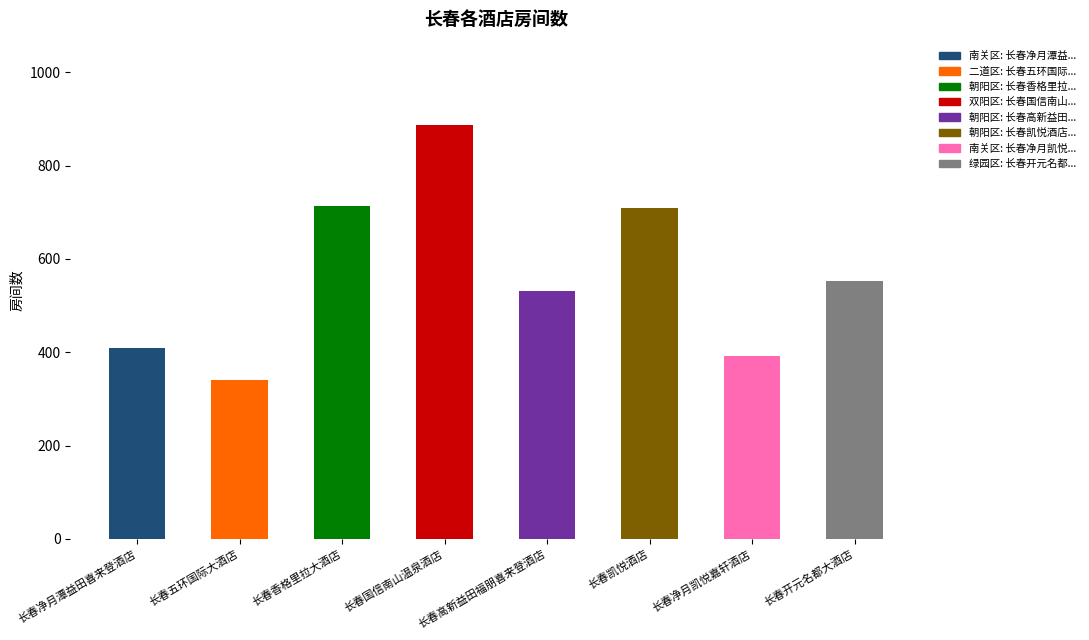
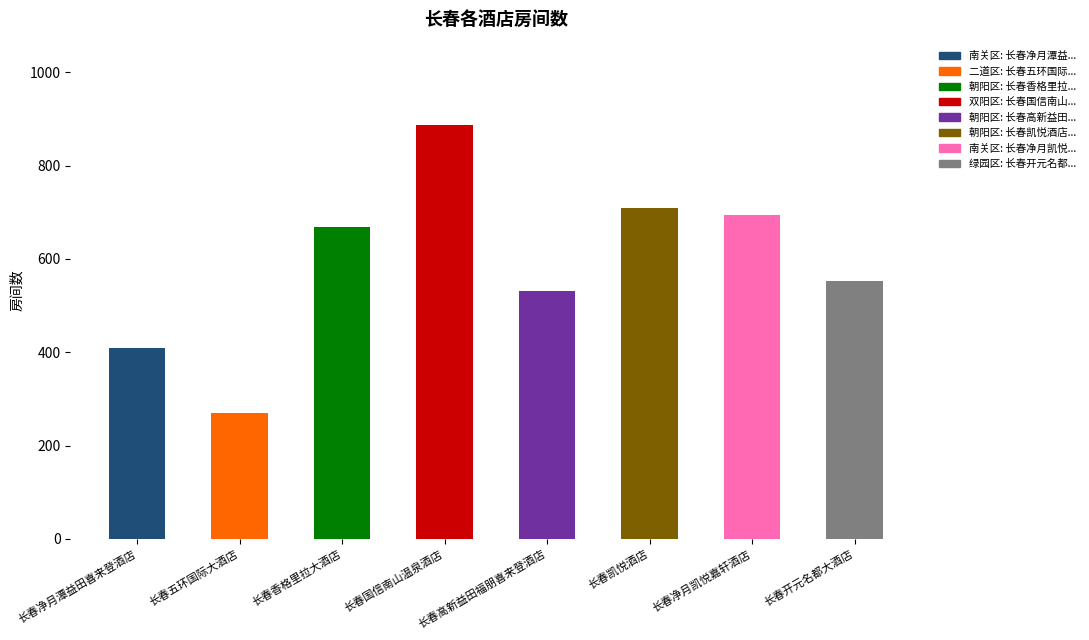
  {
    "长春净月潭益田喜来登酒店": 410,
-   "长春五环国际大酒店": 340,
-   "长春香格里拉大酒店": 710,
+   "长春五环国际大酒店": 270,
+   "长春香格里拉大酒店": 670,
    "长春国信南山温泉酒店": 890,
    "长春高新益田福朋喜来登酒店": 530,
    "长春凯悦酒店": 710,
-   "长春净月凯悦嘉轩酒店": 390,
+   "长春净月凯悦嘉轩酒店": 690,
    "长春开元名都大酒店": 550
  }
